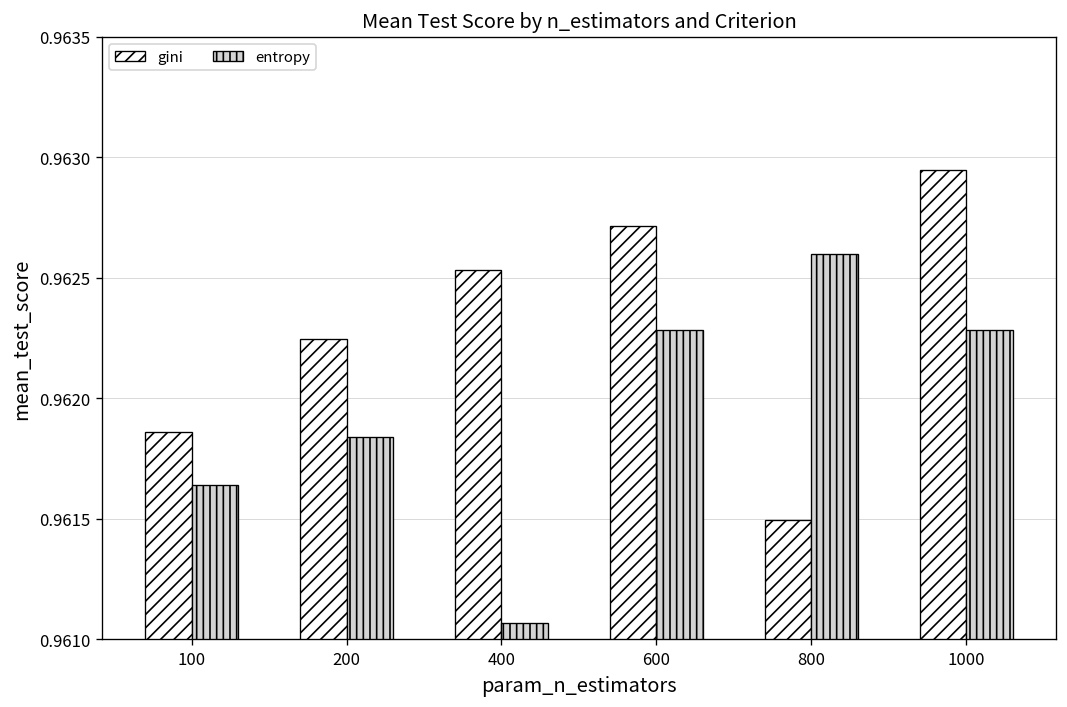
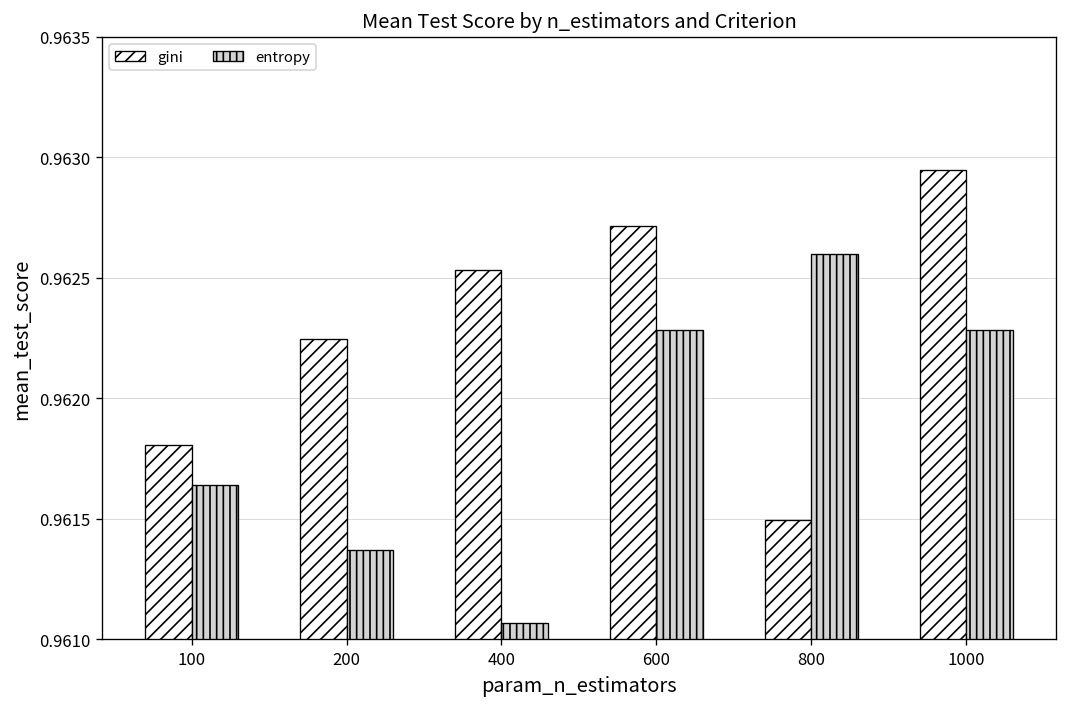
  {
    "gini": {
-     "100": 0.96186,
+     "100": 0.96180,
      "200": 0.96225,
      "400": 0.96253,
      "600": 0.96271,
      "800": 0.96150,
      "1000": 0.96295
    },
    "entropy": {
      "100": 0.96164,
-     "200": 0.96184,
+     "200": 0.96137,
      "400": 0.96107,
      "600": 0.96229,
      "800": 0.96260,
      "1000": 0.96229
    }
  }
